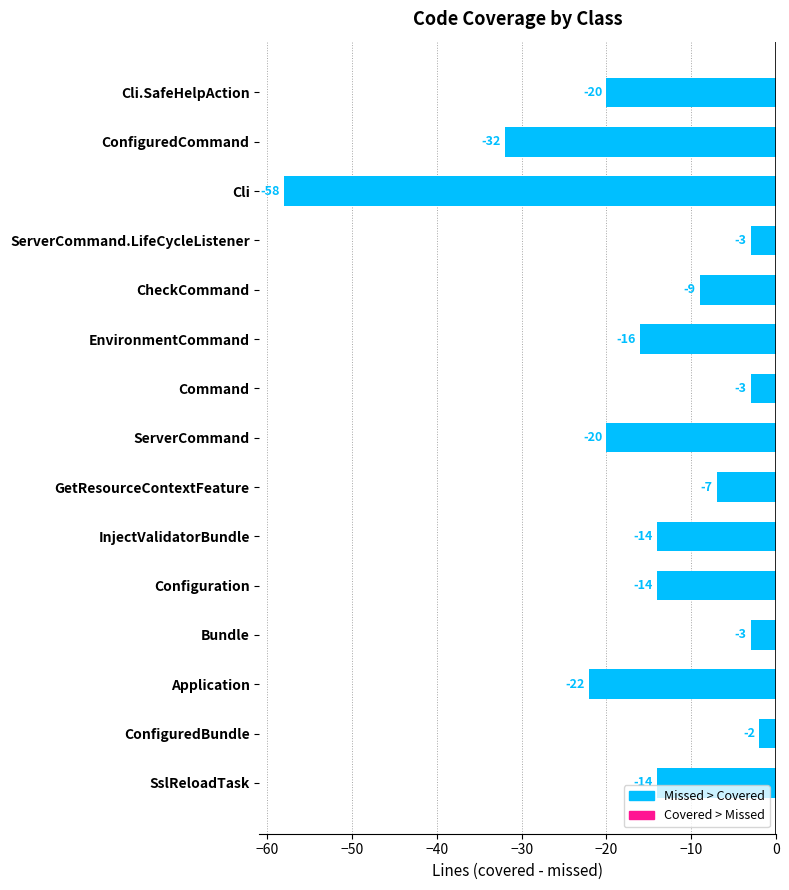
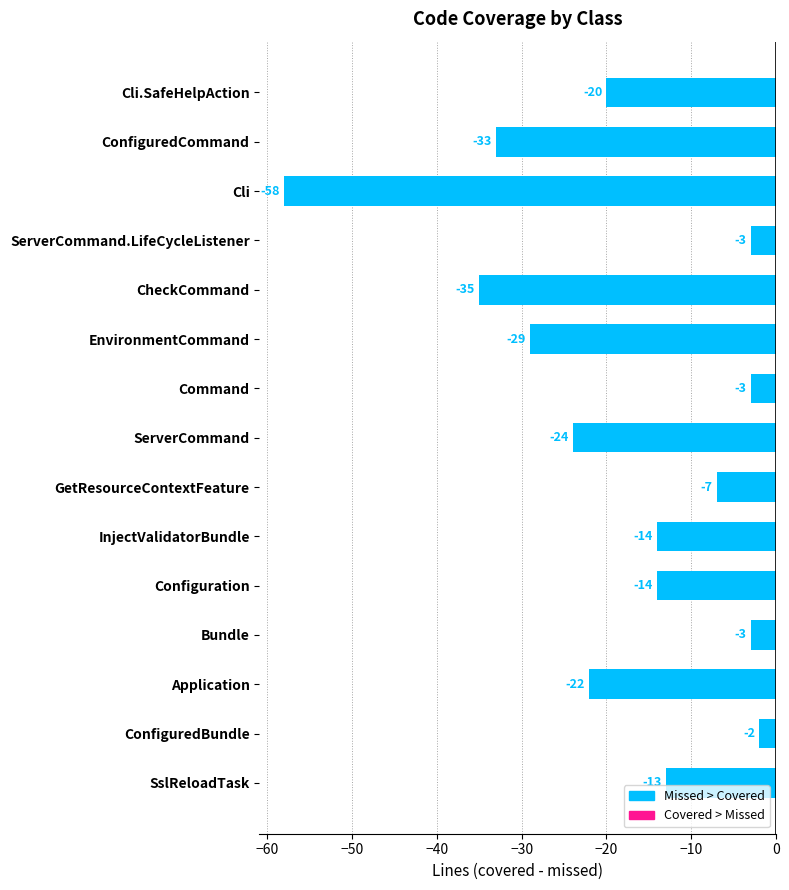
  {
    "Cli.SafeHelpAction": -20,
-   "ConfiguredCommand": -32,
+   "ConfiguredCommand": -33,
    "Cli": -58,
    "ServerCommand.LifeCycleListener": -3,
-   "CheckCommand": -9,
-   "EnvironmentCommand": -16,
+   "CheckCommand": -35,
+   "EnvironmentCommand": -29,
    "Command": -3,
-   "ServerCommand": -20,
+   "ServerCommand": -24,
    "GetResourceContextFeature": -7,
    "InjectValidatorBundle": -14,
    "Configuration": -14,
    "Bundle": -3,
    "Application": -22,
    "ConfiguredBundle": -2,
-   "SslReloadTask": -14
+   "SslReloadTask": -13
  }
